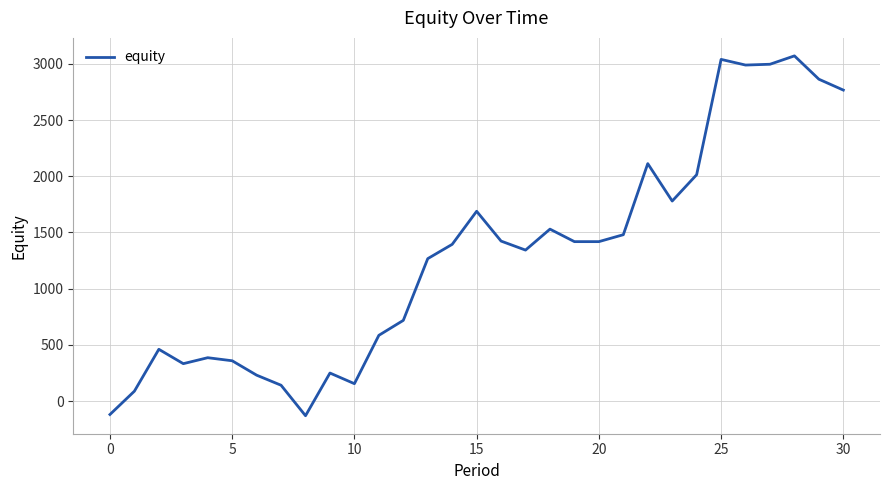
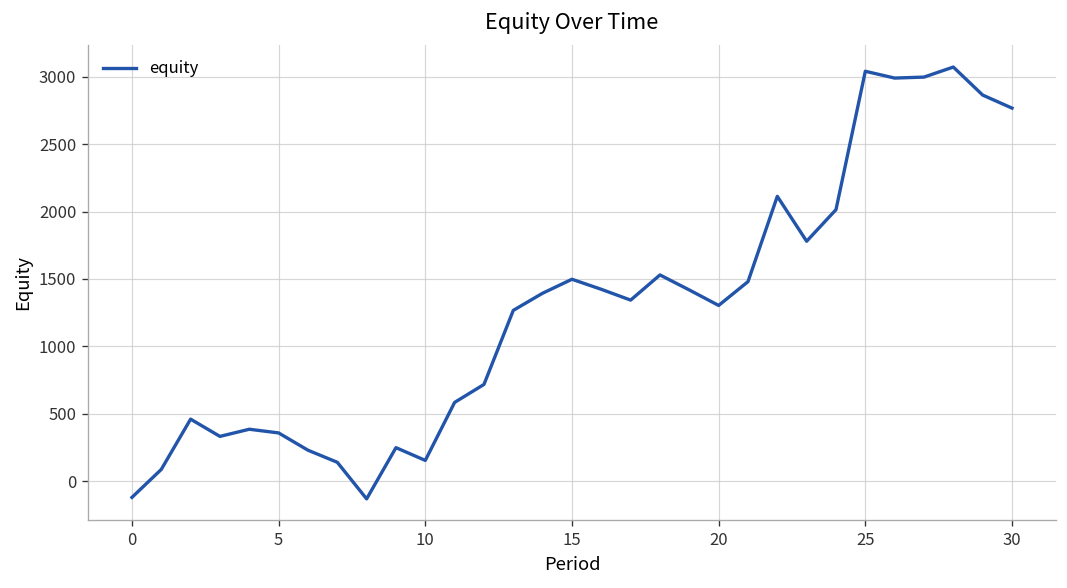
  {
    "0": -120,
    "5": 360,
    "10": 150,
-   "15": 1690,
-   "20": 1420,
+   "15": 1500,
+   "20": 1300,
    "25": 3040,
    "30": 2770
  }
